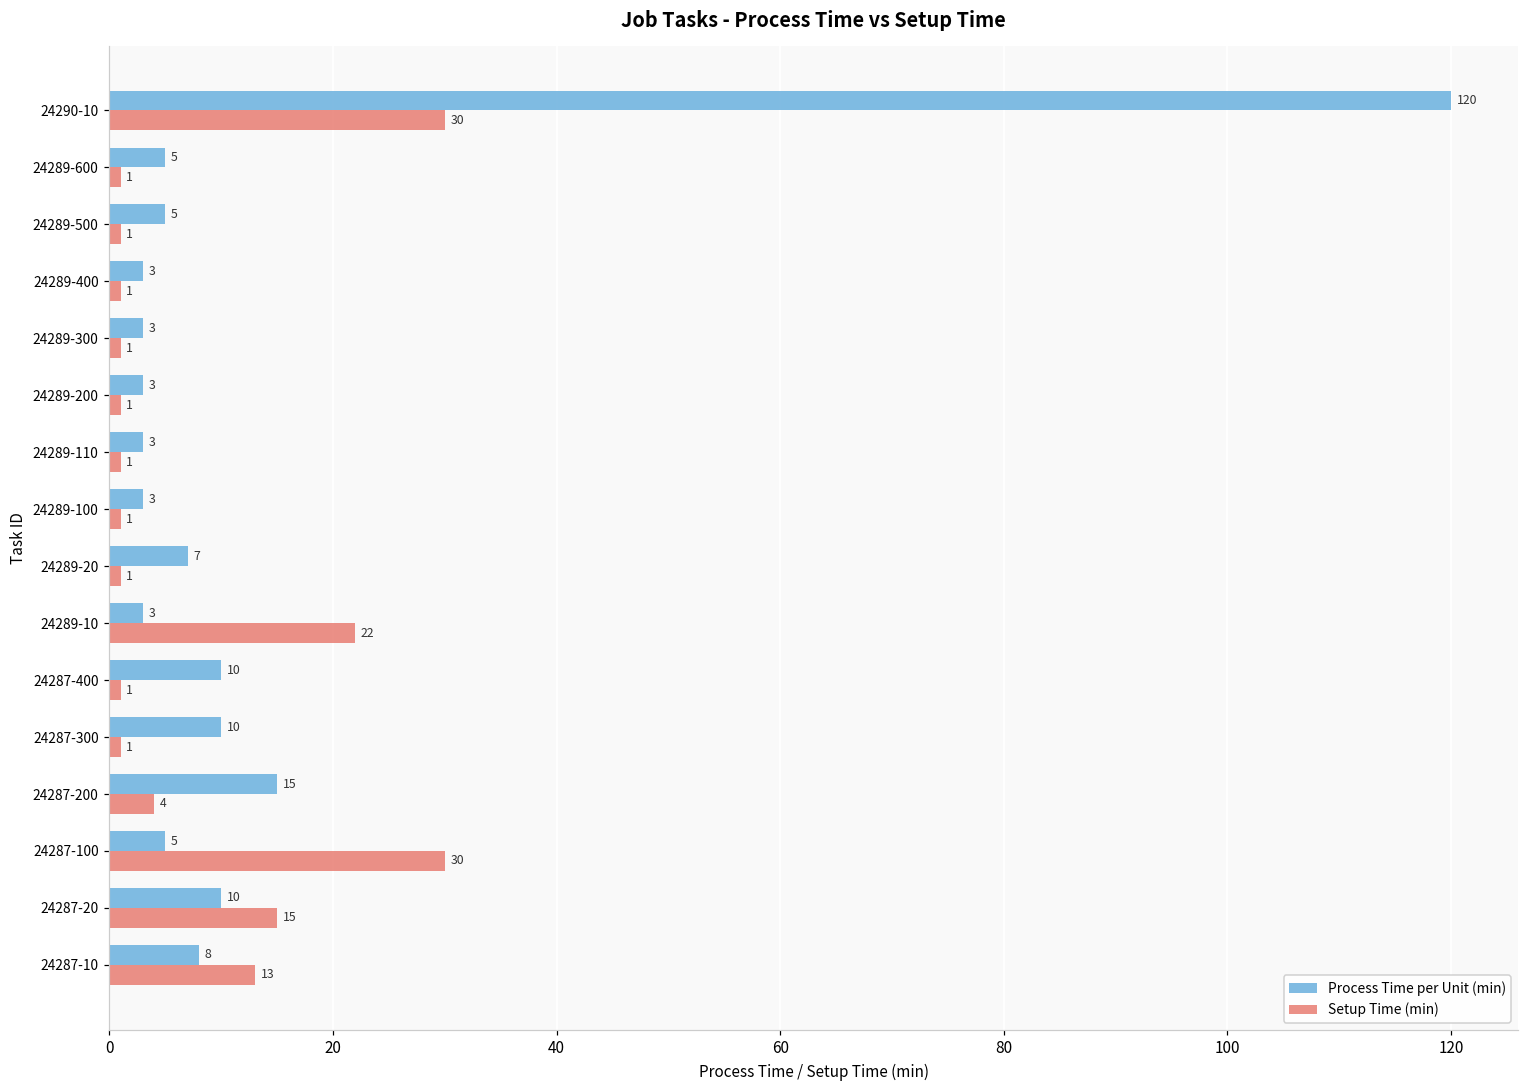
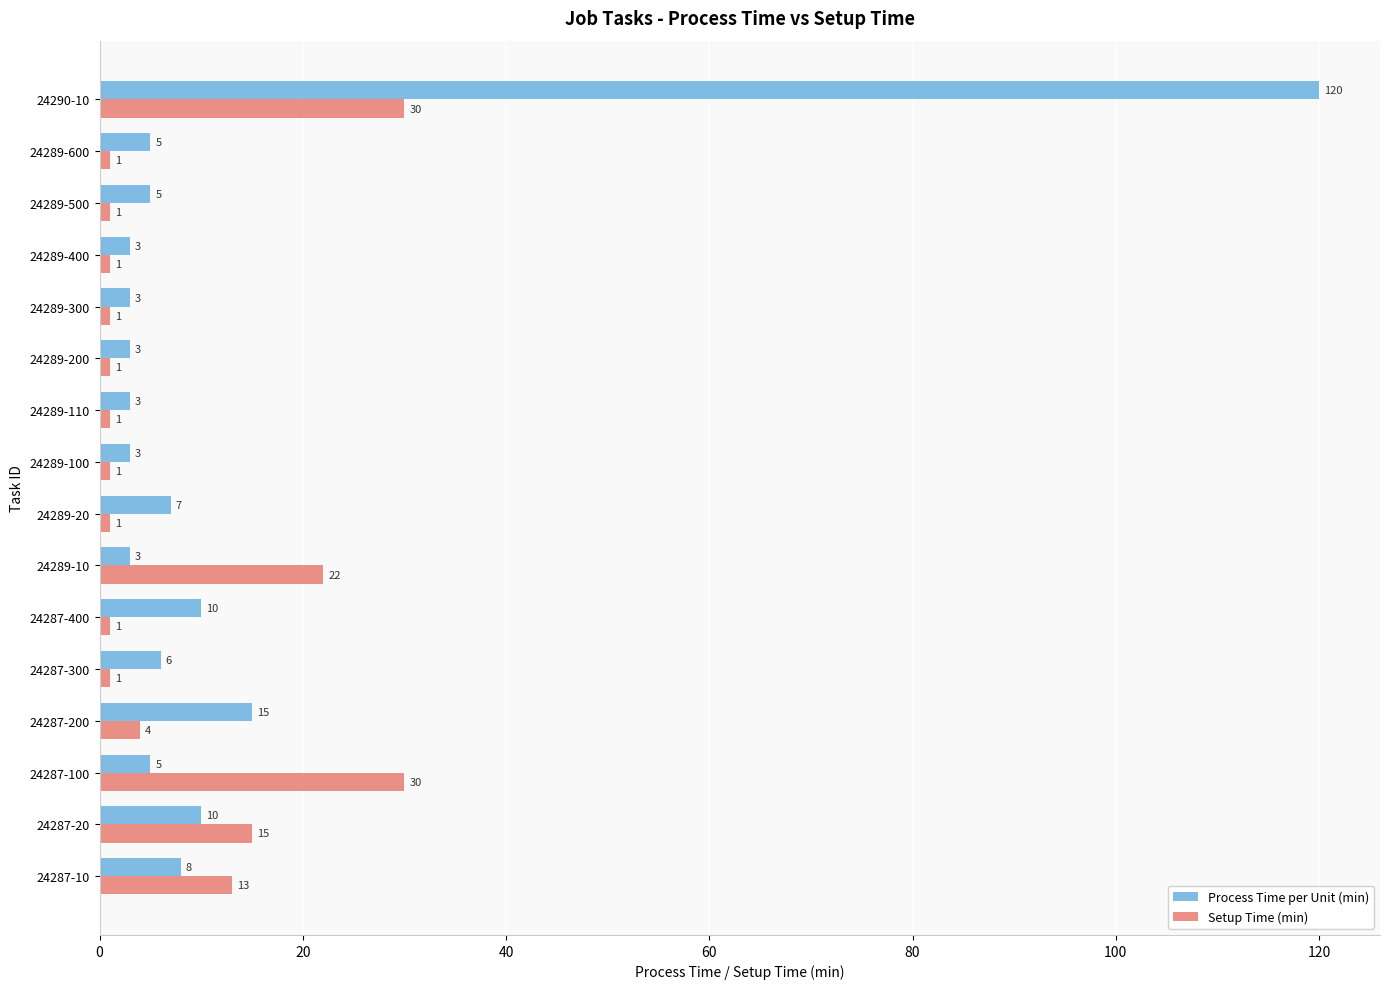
  {
    "Process Time per Unit (min)": {
      "24290-10": 120,
      "24289-600": 5,
      "24289-500": 5,
      "24289-400": 3,
      "24289-300": 3,
      "24289-200": 3,
      "24289-110": 3,
      "24289-100": 3,
      "24289-20": 7,
      "24289-10": 3,
      "24287-400": 10,
-     "24287-300": 10,
+     "24287-300": 6,
      "24287-200": 15,
      "24287-100": 5,
      "24287-20": 10,
      "24287-10": 8
    },
    "Setup Time (min)": {
      "24290-10": 30,
      "24289-600": 1,
      "24289-500": 1,
      "24289-400": 1,
      "24289-300": 1,
      "24289-200": 1,
      "24289-110": 1,
      "24289-100": 1,
      "24289-20": 1,
      "24289-10": 22,
      "24287-400": 1,
      "24287-300": 1,
      "24287-200": 4,
      "24287-100": 30,
      "24287-20": 15,
      "24287-10": 13
    }
  }
